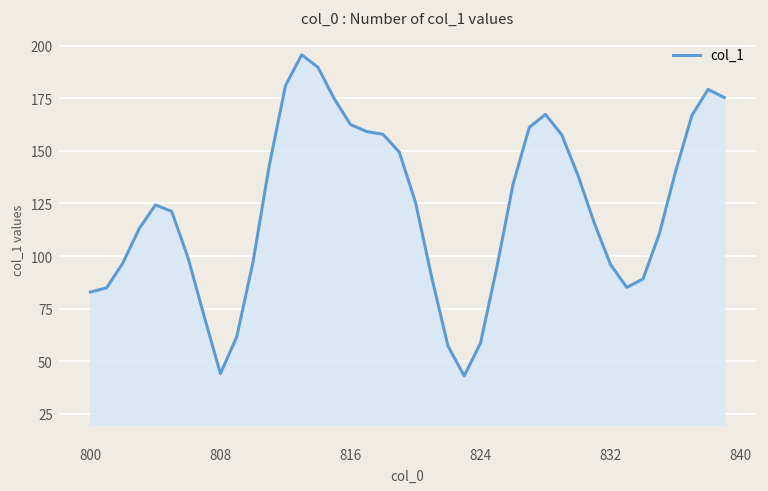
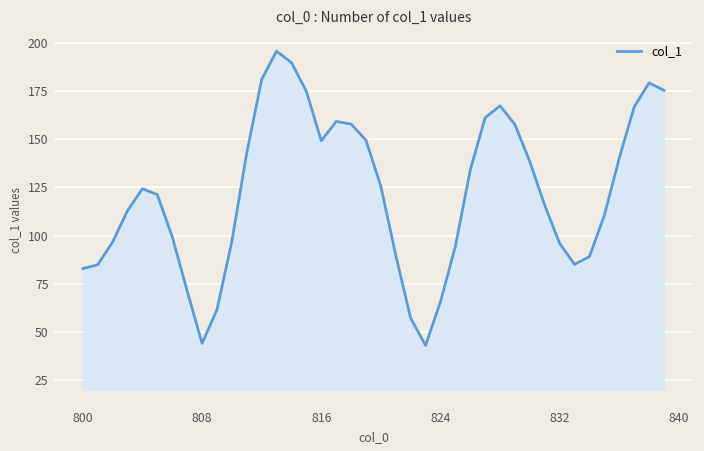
  {
    "800": 83,
    "808": 44,
-   "816": 163,
-   "824": 59,
+   "816": 149,
+   "824": 66,
    "832": 96
  }
